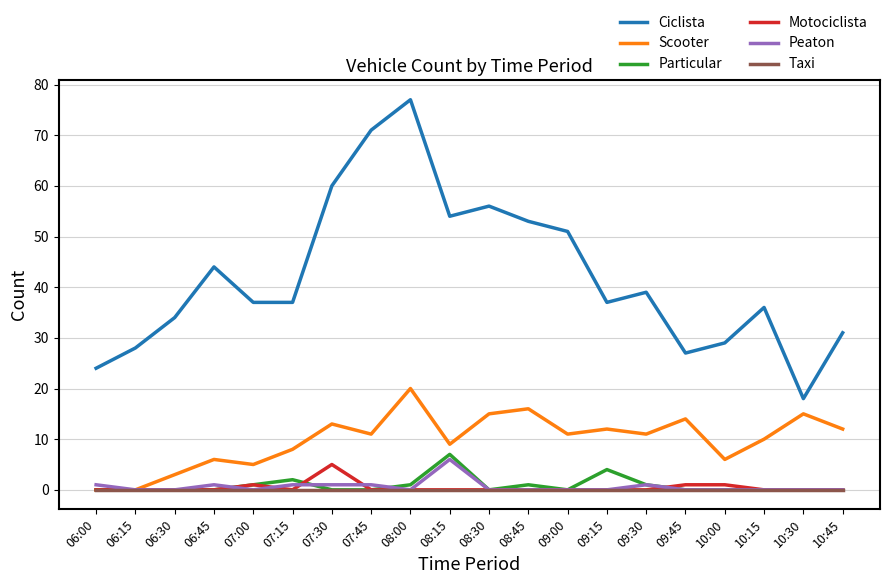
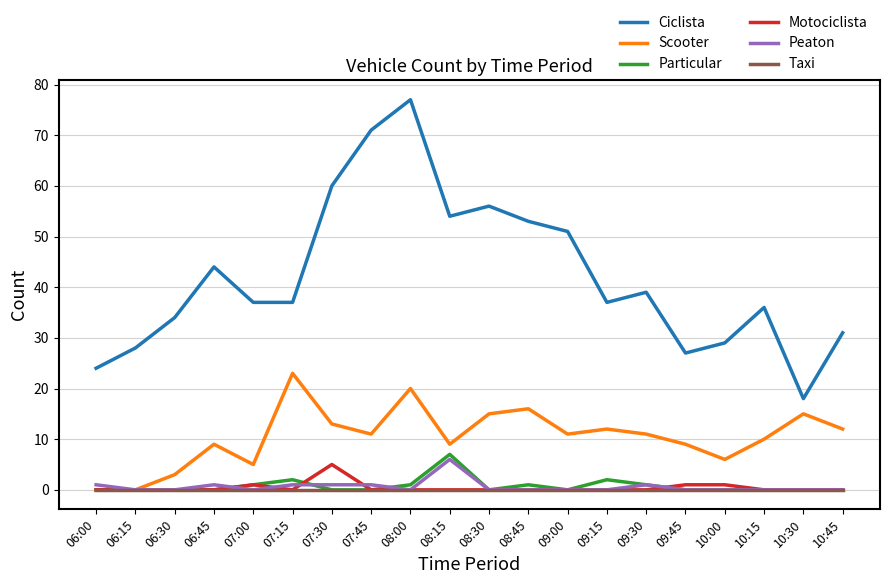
  {
    "Ciclista": {
      "06:00": 24,
      "06:15": 28,
      "06:30": 34,
      "06:45": 44,
      "07:00": 37,
      "07:15": 37,
      "07:30": 60,
      "07:45": 71,
      "08:00": 77,
      "08:15": 54,
      "08:30": 56,
      "08:45": 53,
      "09:00": 51,
      "09:15": 37,
      "09:30": 39,
      "09:45": 27,
      "10:00": 29,
      "10:15": 36,
      "10:30": 18,
      "10:45": 31
    },
    "Scooter": {
      "06:30": 3,
-     "06:45": 6,
+     "06:45": 9,
      "07:00": 5,
-     "07:15": 8,
+     "07:15": 23,
      "07:30": 13,
      "07:45": 11,
      "08:00": 20,
      "08:15": 9,
      "08:30": 15,
      "08:45": 16,
      "09:00": 11,
      "09:15": 12,
      "09:30": 11,
-     "09:45": 14,
+     "09:45": 9,
      "10:00": 6,
      "10:15": 10,
      "10:30": 15,
      "10:45": 12
    },
    "Particular": {
      "07:15": 2,
      "08:00": 1,
      "08:15": 7,
      "08:45": 1,
-     "09:15": 4
+     "09:15": 2
    },
    "Motociclista": {
      "07:30": 5,
      "09:45": 1,
      "10:00": 1
    },
    "Peaton": {
      "06:00": 1,
      "06:45": 1,
      "07:15": 1,
      "07:30": 1,
      "07:45": 1,
      "08:15": 6
    }
  }
